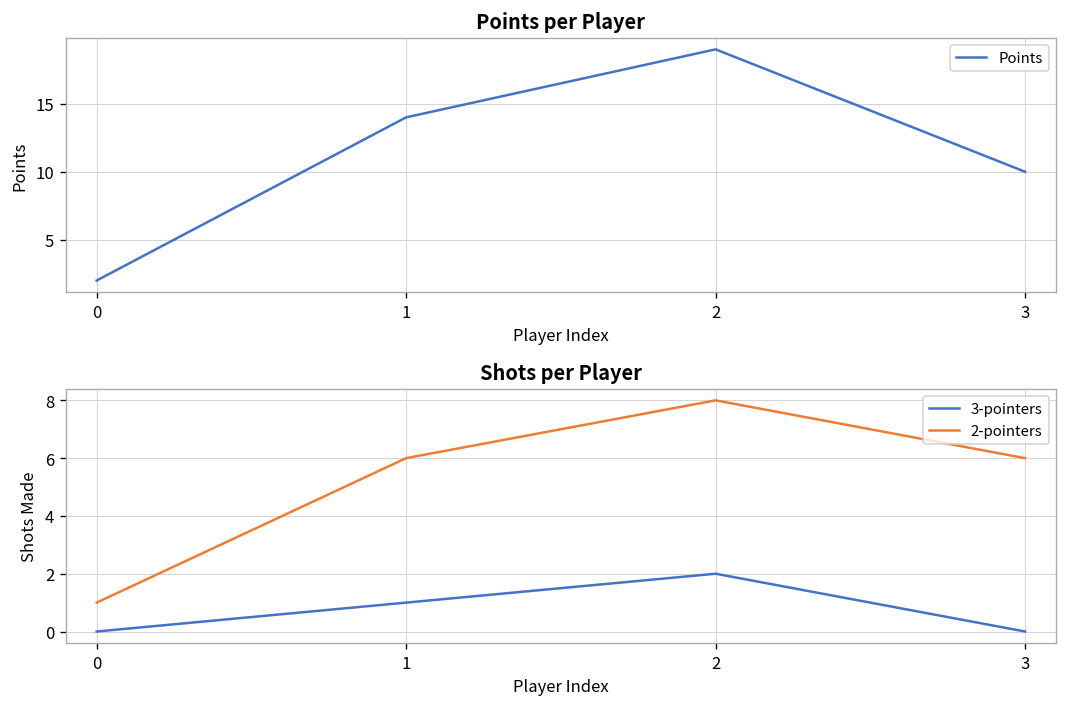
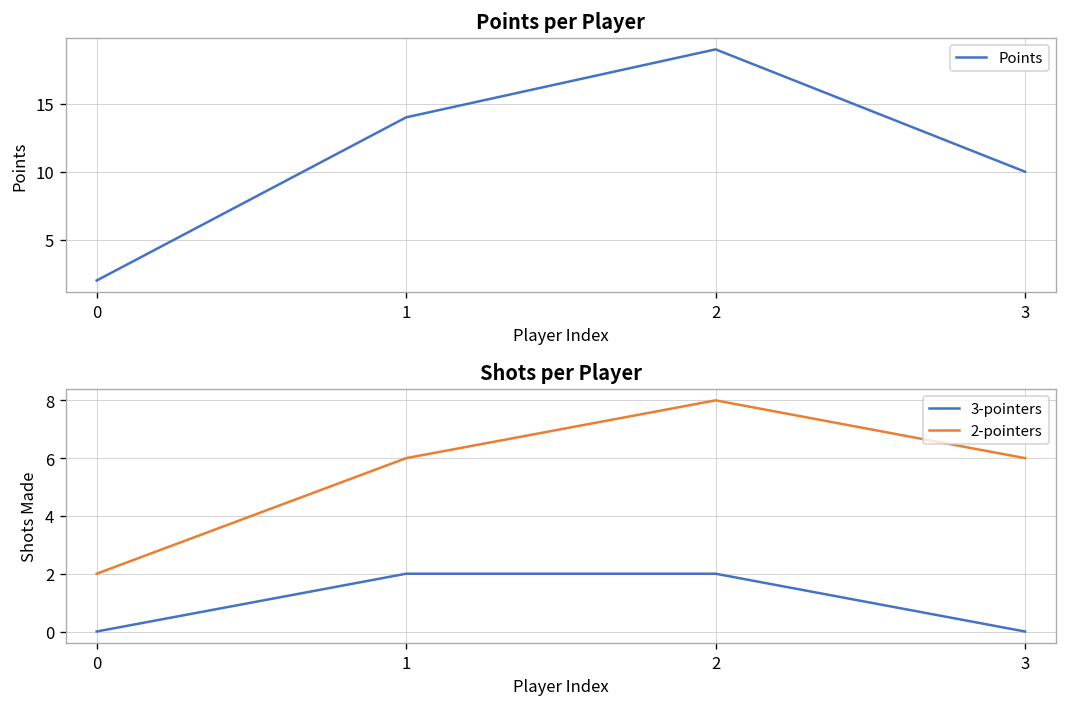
  {
    "Points per Player": {
      "0": 2.0,
      "1": 14.0,
      "2": 19.0,
      "3": 10.0
    },
    "Shots per Player": {
      "3-pointers": {
        "0": 0,
-       "1": 1,
+       "1": 2,
        "2": 2,
        "3": 0
      },
      "2-pointers": {
-       "0": 1,
+       "0": 2,
        "1": 6,
        "2": 8,
        "3": 6
      }
    }
  }
